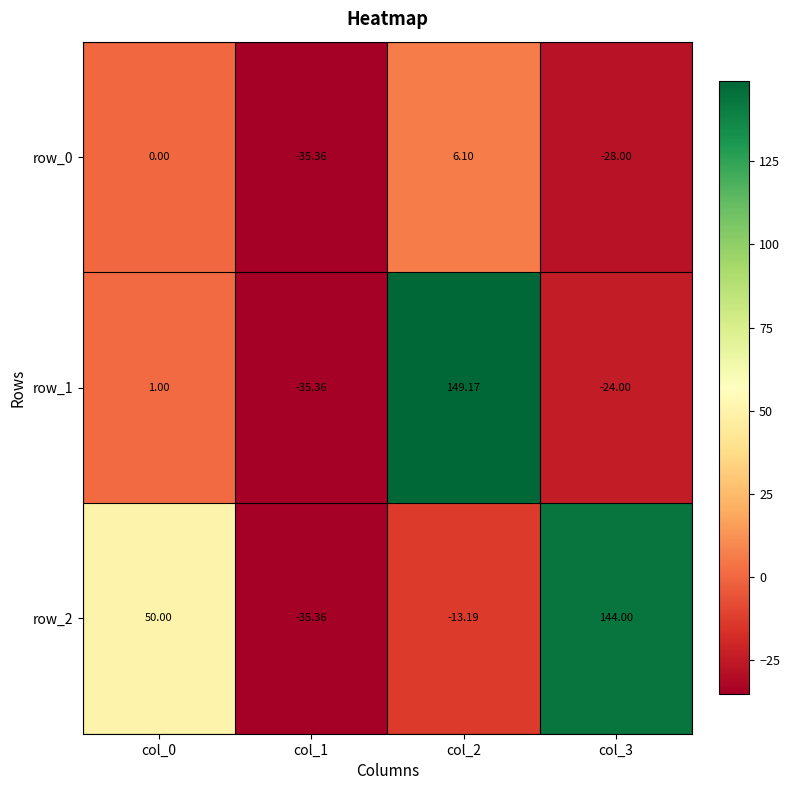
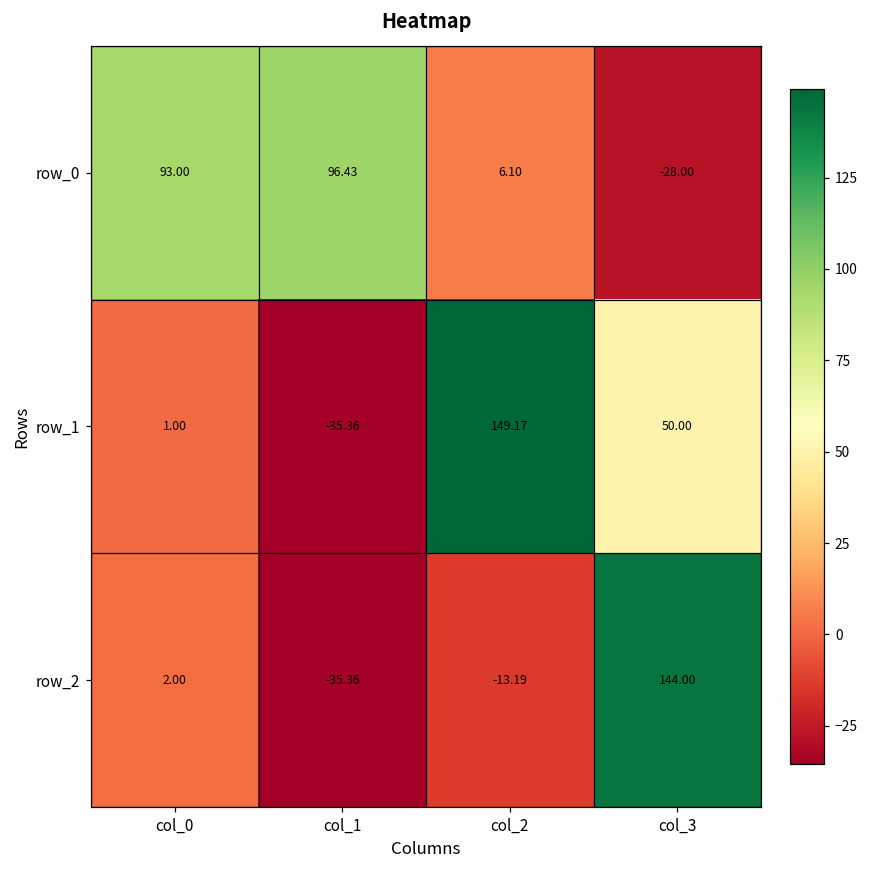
  {
    "row_0": {
-     "col_0": 0.00,
-     "col_1": -35.36,
+     "col_0": 93.00,
+     "col_1": 96.43,
      "col_2": 6.10,
      "col_3": -28.00
    },
    "row_1": {
      "col_0": 1.00,
      "col_1": -35.36,
      "col_2": 149.17,
-     "col_3": -24.00
+     "col_3": 50.00
    },
    "row_2": {
-     "col_0": 50.00,
+     "col_0": 2.00,
      "col_1": -35.36,
      "col_2": -13.19,
      "col_3": 144.00
    }
  }
